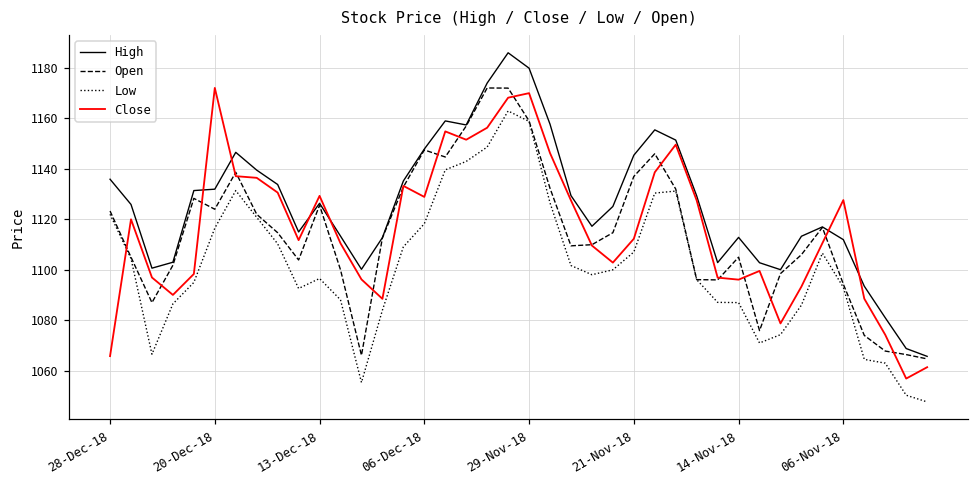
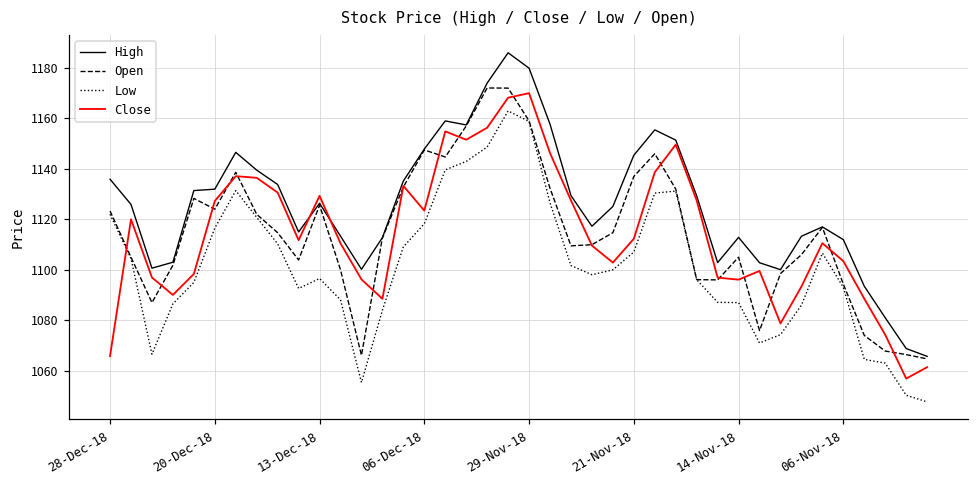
  {
    "Close": {
      "28-Dec-18": 1066,
-     "20-Dec-18": 1172,
+     "20-Dec-18": 1127,
      "13-Dec-18": 1129,
-     "06-Dec-18": 1129,
+     "06-Dec-18": 1123,
      "29-Nov-18": 1170,
      "21-Nov-18": 1112,
      "14-Nov-18": 1096,
-     "06-Nov-18": 1128
+     "06-Nov-18": 1103
    }
  }
